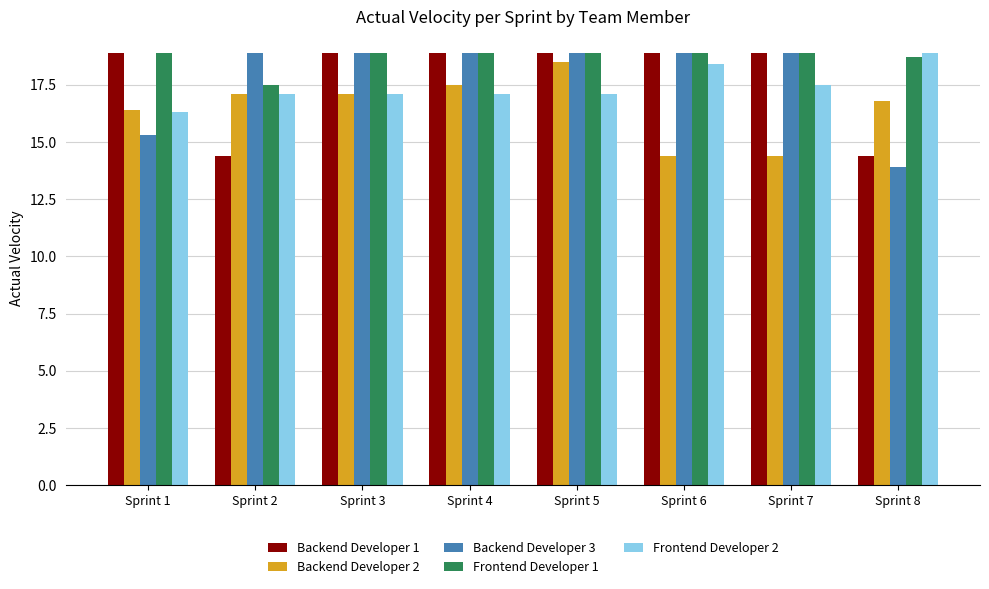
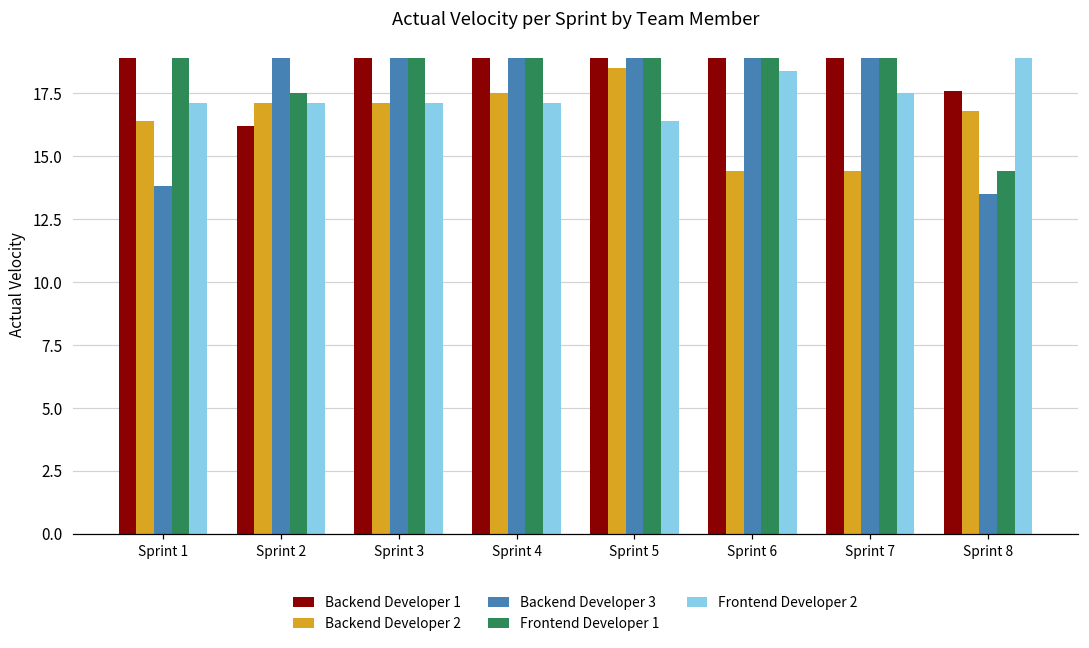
  {
    "Backend Developer 1": {
      "Sprint 1": 18.9,
-     "Sprint 2": 14.4,
+     "Sprint 2": 16.2,
      "Sprint 3": 18.9,
      "Sprint 4": 18.9,
      "Sprint 5": 18.9,
      "Sprint 6": 18.9,
      "Sprint 7": 18.9,
-     "Sprint 8": 14.4
+     "Sprint 8": 17.6
    },
    "Backend Developer 2": {
      "Sprint 1": 16.4,
      "Sprint 2": 17.1,
      "Sprint 3": 17.1,
      "Sprint 4": 17.5,
      "Sprint 5": 18.5,
      "Sprint 6": 14.4,
      "Sprint 7": 14.4,
      "Sprint 8": 16.8
    },
    "Backend Developer 3": {
-     "Sprint 1": 15.3,
+     "Sprint 1": 13.8,
      "Sprint 2": 18.9,
      "Sprint 3": 18.9,
      "Sprint 4": 18.9,
      "Sprint 5": 18.9,
      "Sprint 6": 18.9,
      "Sprint 7": 18.9,
-     "Sprint 8": 13.9
+     "Sprint 8": 13.5
    },
    "Frontend Developer 1": {
      "Sprint 1": 18.9,
      "Sprint 2": 17.5,
      "Sprint 3": 18.9,
      "Sprint 4": 18.9,
      "Sprint 5": 18.9,
      "Sprint 6": 18.9,
      "Sprint 7": 18.9,
-     "Sprint 8": 18.7
+     "Sprint 8": 14.4
    },
    "Frontend Developer 2": {
-     "Sprint 1": 16.3,
+     "Sprint 1": 17.1,
      "Sprint 2": 17.1,
      "Sprint 3": 17.1,
      "Sprint 4": 17.1,
-     "Sprint 5": 17.1,
+     "Sprint 5": 16.4,
      "Sprint 6": 18.4,
      "Sprint 7": 17.5,
      "Sprint 8": 18.9
    }
  }
